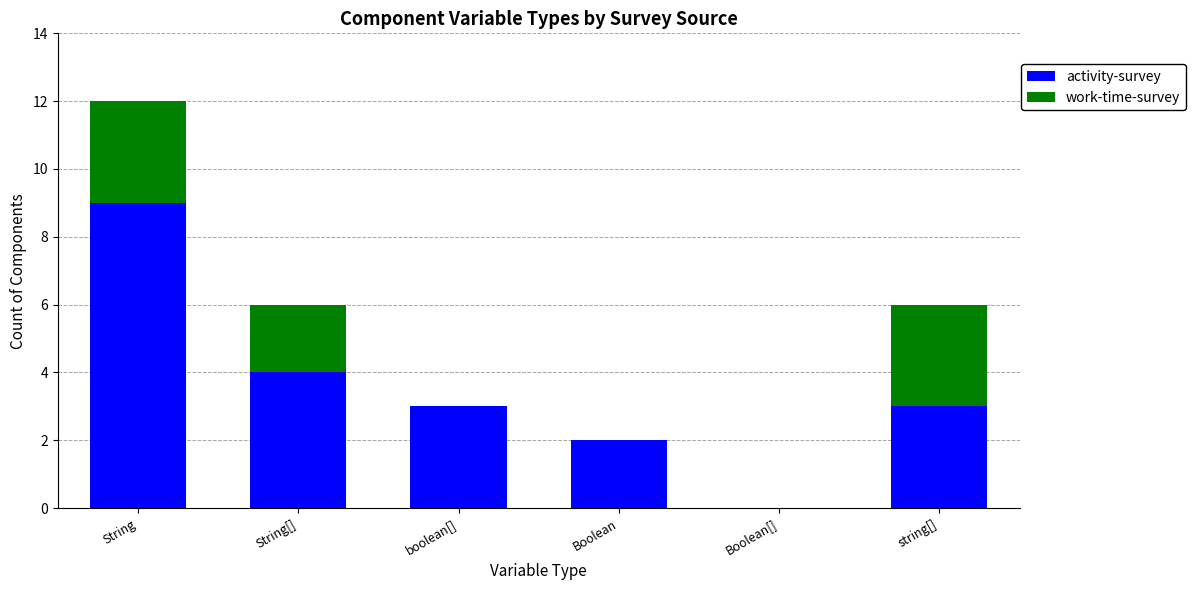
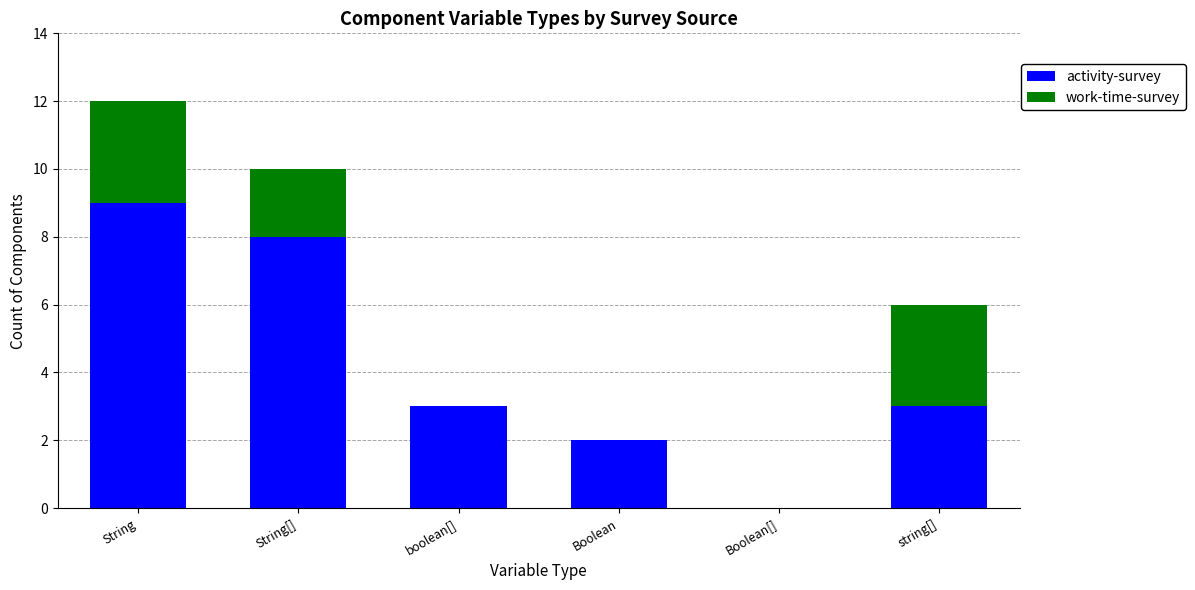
  {
    "activity-survey": {
      "String": 9,
-     "String[]": 4,
+     "String[]": 8,
      "boolean[]": 3,
      "Boolean": 2,
      "Boolean[]": 0,
      "string[]": 3
    },
    "work-time-survey": {
      "String": 3,
      "String[]": 2,
      "boolean[]": 0,
      "Boolean": 0,
      "Boolean[]": 0,
      "string[]": 3
    }
  }
